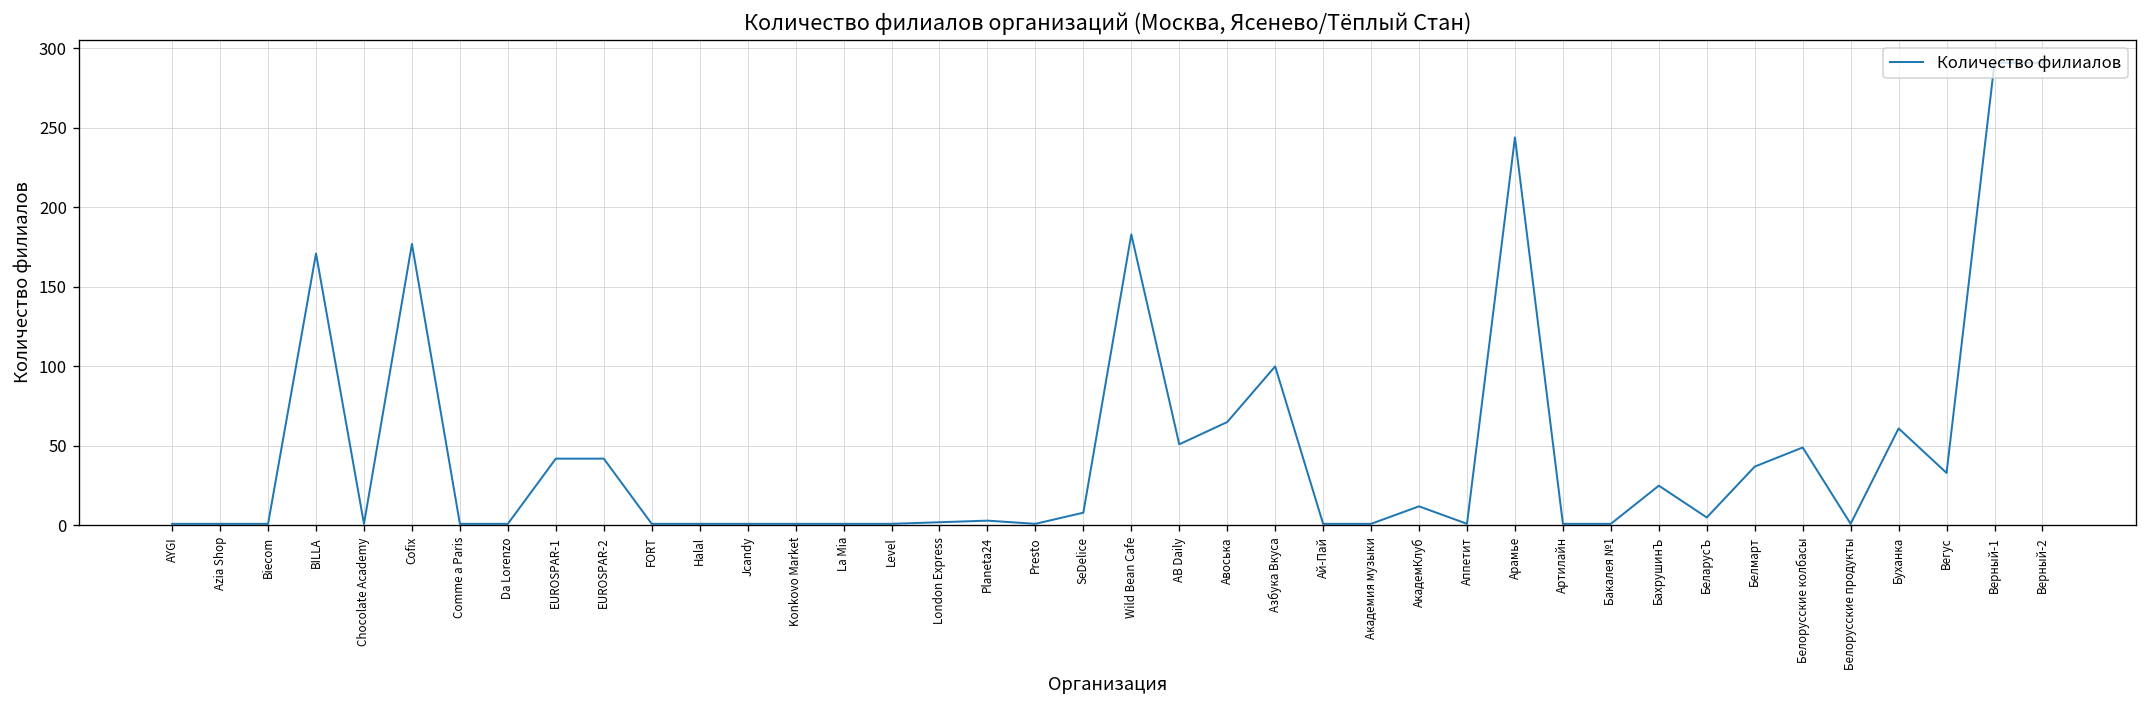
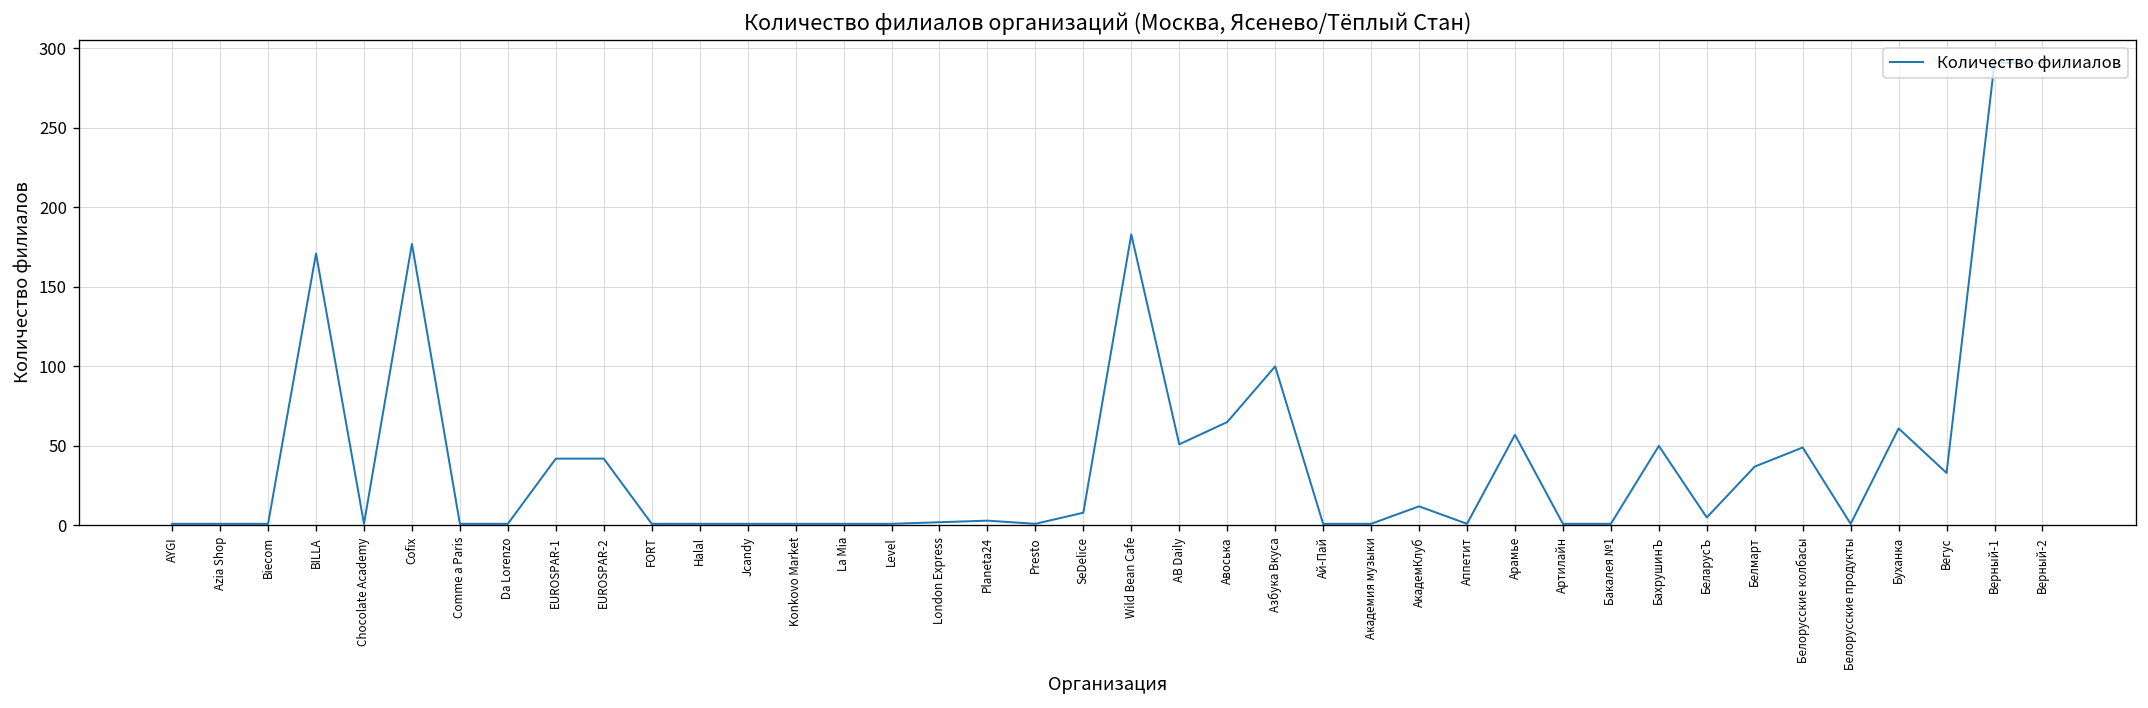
  {
    "AYGI": 1,
    "Azia Shop": 1,
    "Biecom": 1,
    "BILLA": 171,
    "Chocolate Academy": 1,
    "Cofix": 177,
    "Comme a Paris": 1,
    "Da Lorenzo": 1,
    "EUROSPAR-1": 42,
    "EUROSPAR-2": 42,
    "FORT": 1,
    "Halal": 1,
    "Jcandy": 1,
    "Konkovo Market": 1,
    "La Mia": 1,
    "Level": 1,
    "London Express": 2,
    "Planeta24": 3,
    "Presto": 1,
    "SeDelice": 8,
    "Wild Bean Cafe": 183,
    "АВ Daily": 51,
    "Авоська": 65,
    "Азбука Вкуса": 100,
    "Ай-Пай": 1,
    "Академия музыки": 1,
    "АкадемКлуб": 12,
    "Аппетит": 1,
-   "Арамье": 244,
+   "Арамье": 57,
    "Артилайн": 1,
    "Бакалея №1": 1,
-   "БахрушинЪ": 25,
+   "БахрушинЪ": 50,
    "БеларусЪ": 5,
    "Белмарт": 37,
    "Белорусские колбасы": 49,
    "Белорусские продукты": 1,
    "Буханка": 61,
    "Вегус": 33
  }
